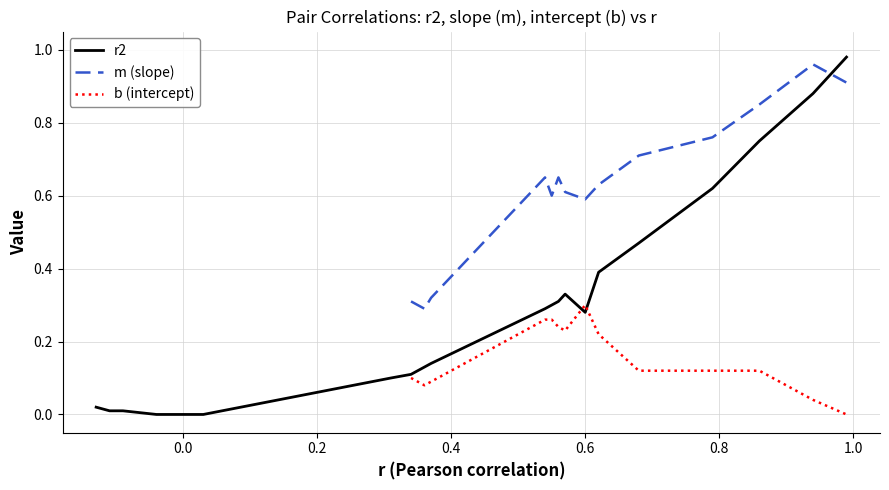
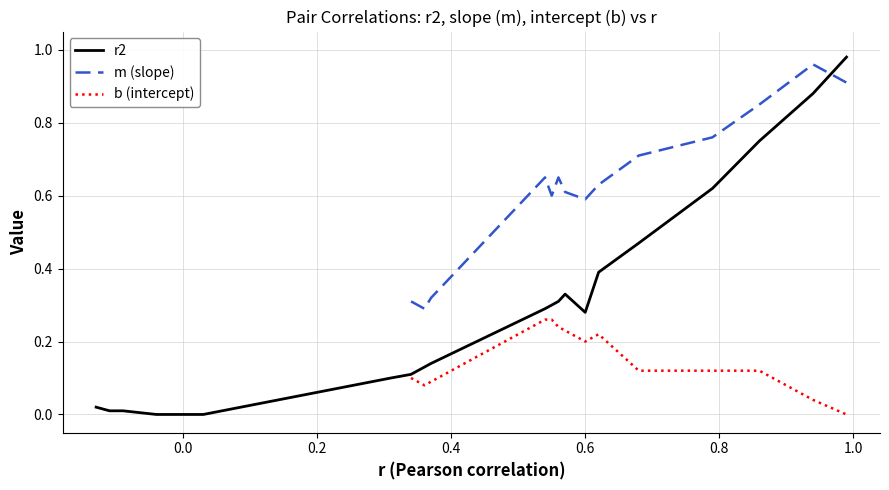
  {
    "r2": {
      "0.6": 0.28
    },
    "m (slope)": {
      "0.6": 0.59
    },
    "b (intercept)": {
-     "0.6": 0.3
+     "0.6": 0.2
    }
  }
